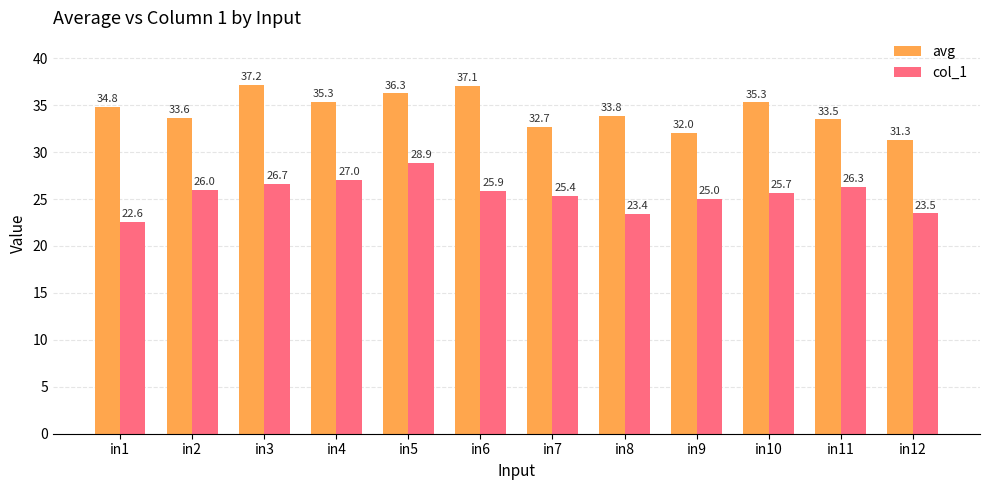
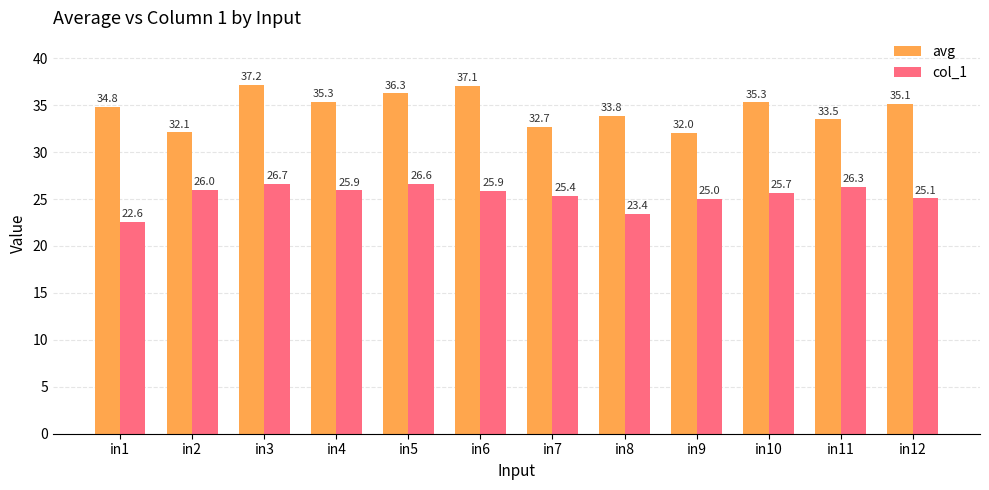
  {
    "avg": {
      "in1": 34.8,
-     "in2": 33.6,
+     "in2": 32.1,
      "in3": 37.2,
      "in4": 35.3,
      "in5": 36.3,
      "in6": 37.1,
      "in7": 32.7,
      "in8": 33.8,
      "in9": 32.0,
      "in10": 35.3,
      "in11": 33.5,
-     "in12": 31.3
+     "in12": 35.1
    },
    "col_1": {
      "in1": 22.6,
      "in2": 26.0,
      "in3": 26.7,
-     "in4": 27.0,
-     "in5": 28.9,
+     "in4": 25.9,
+     "in5": 26.6,
      "in6": 25.9,
      "in7": 25.4,
      "in8": 23.4,
      "in9": 25.0,
      "in10": 25.7,
      "in11": 26.3,
-     "in12": 23.5
+     "in12": 25.1
    }
  }
